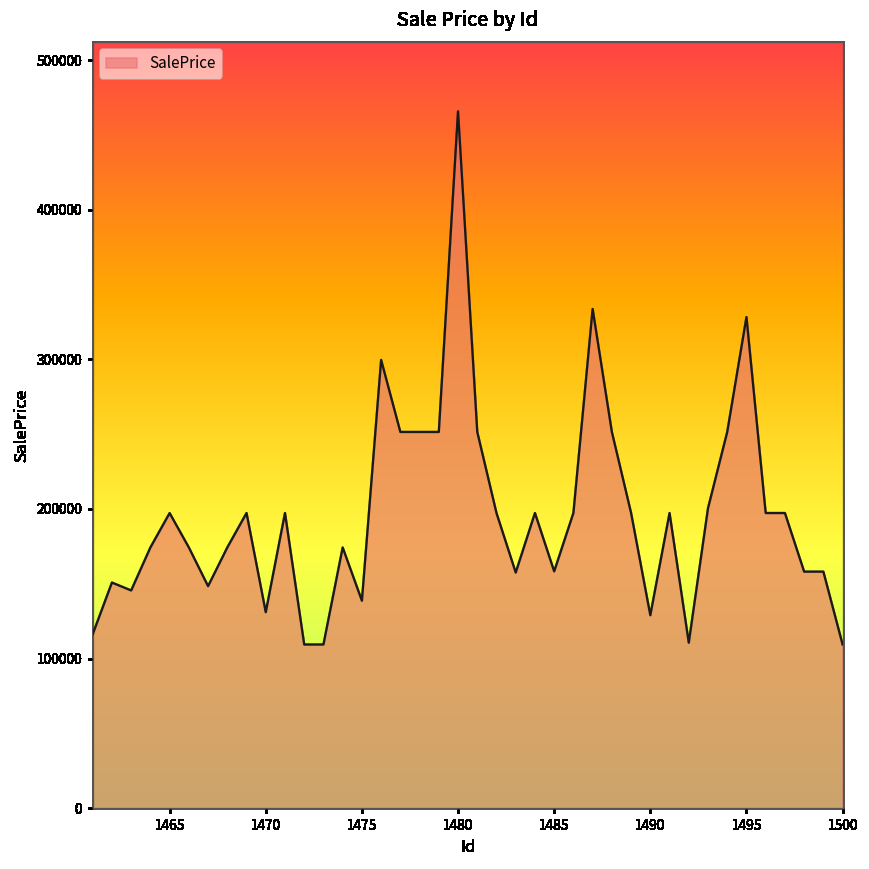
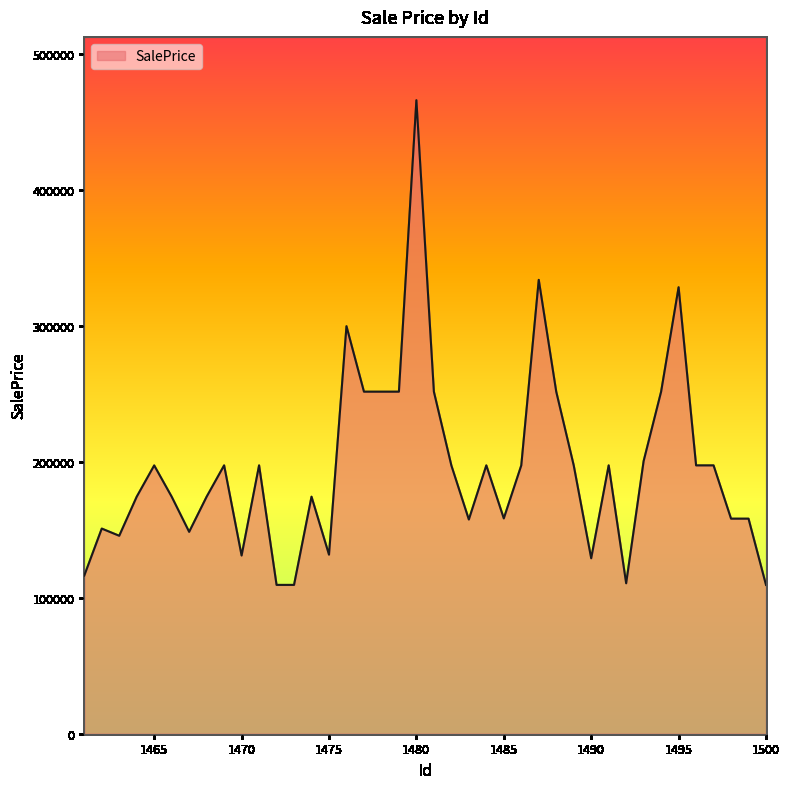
  {
    "1465": 197000,
    "1470": 131000,
-   "1475": 139000,
+   "1475": 132000,
    "1480": 466000,
    "1485": 158000,
    "1490": 129000,
    "1495": 328000,
    "1500": 109000
  }
